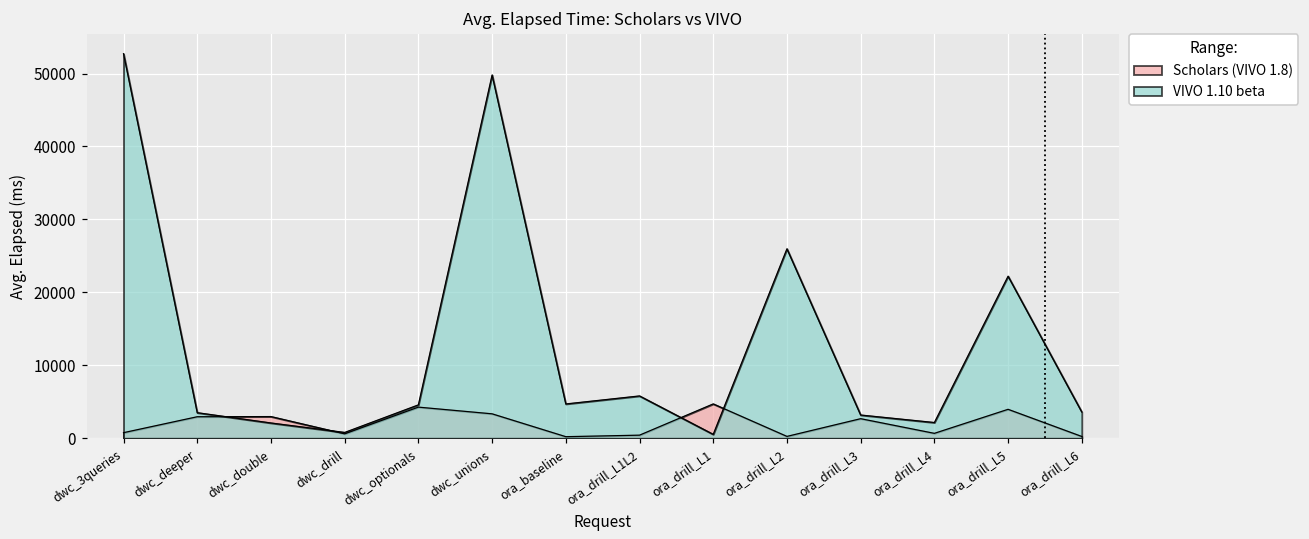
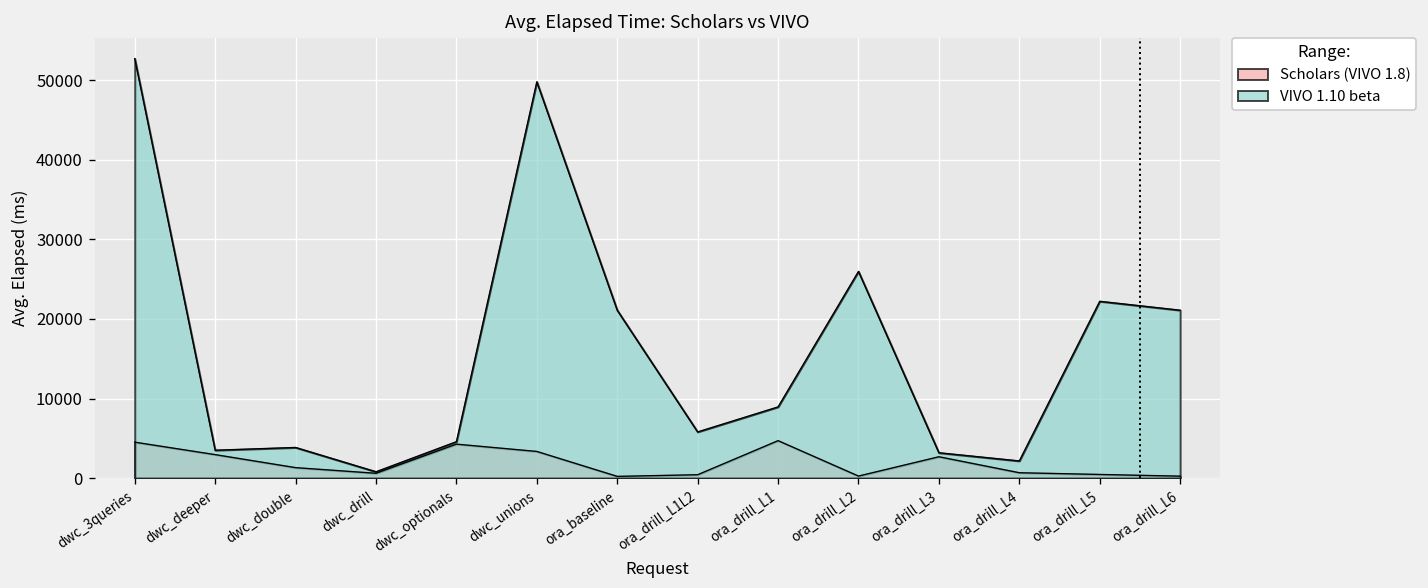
  {
    "Scholars (VIVO 1.8)": {
-     "dwc_3queries": 1000,
+     "dwc_3queries": 5000,
      "dwc_deeper": 3000,
-     "dwc_double": 3000,
+     "dwc_double": 1000,
      "dwc_unions": 3000,
      "ora_baseline": 0,
      "ora_drill_L1L2": 0,
      "ora_drill_L1": 5000,
      "ora_drill_L2": 0,
      "ora_drill_L3": 3000,
      "ora_drill_L4": 1000,
-     "ora_drill_L5": 4000,
+     "ora_drill_L5": 0,
      "ora_drill_L6": 0
    },
    "VIVO 1.10 beta": {
      "dwc_3queries": 53000,
      "dwc_deeper": 4000,
-     "dwc_double": 2000,
+     "dwc_double": 4000,
      "dwc_unions": 50000,
-     "ora_baseline": 5000,
+     "ora_baseline": 21000,
      "ora_drill_L1L2": 6000,
-     "ora_drill_L1": 1000,
+     "ora_drill_L1": 9000,
      "ora_drill_L2": 26000,
      "ora_drill_L3": 3000,
      "ora_drill_L4": 2000,
      "ora_drill_L5": 22000,
-     "ora_drill_L6": 4000
+     "ora_drill_L6": 21000
    }
  }
